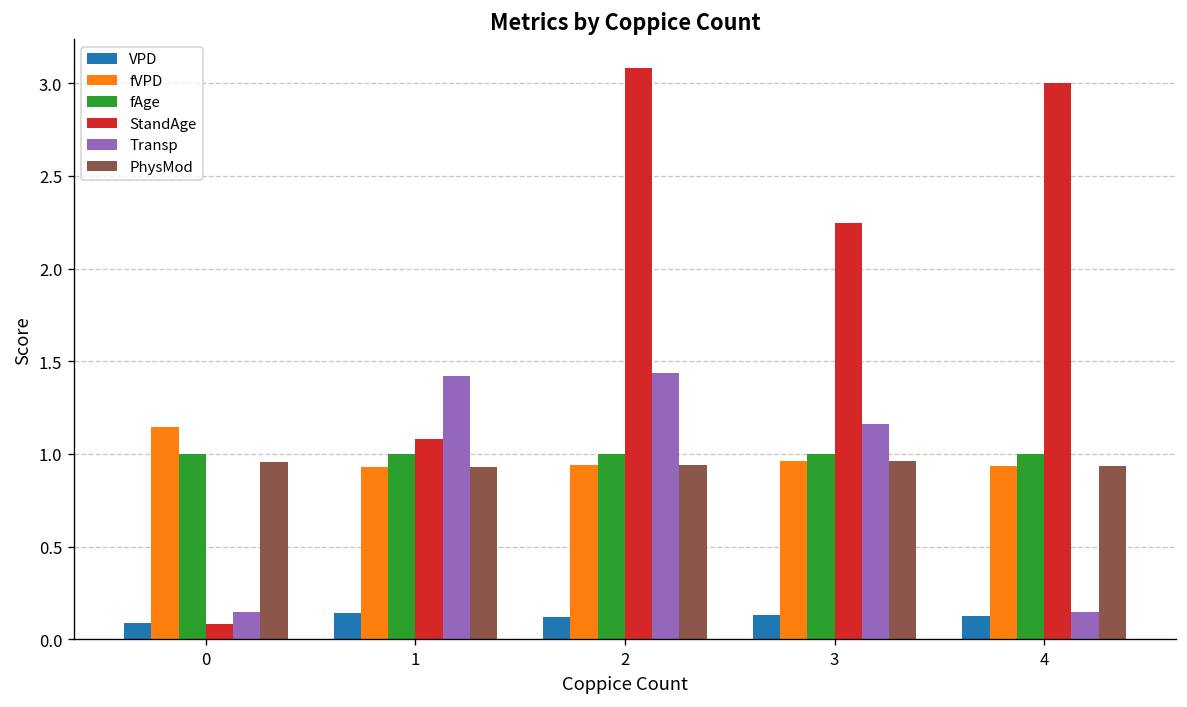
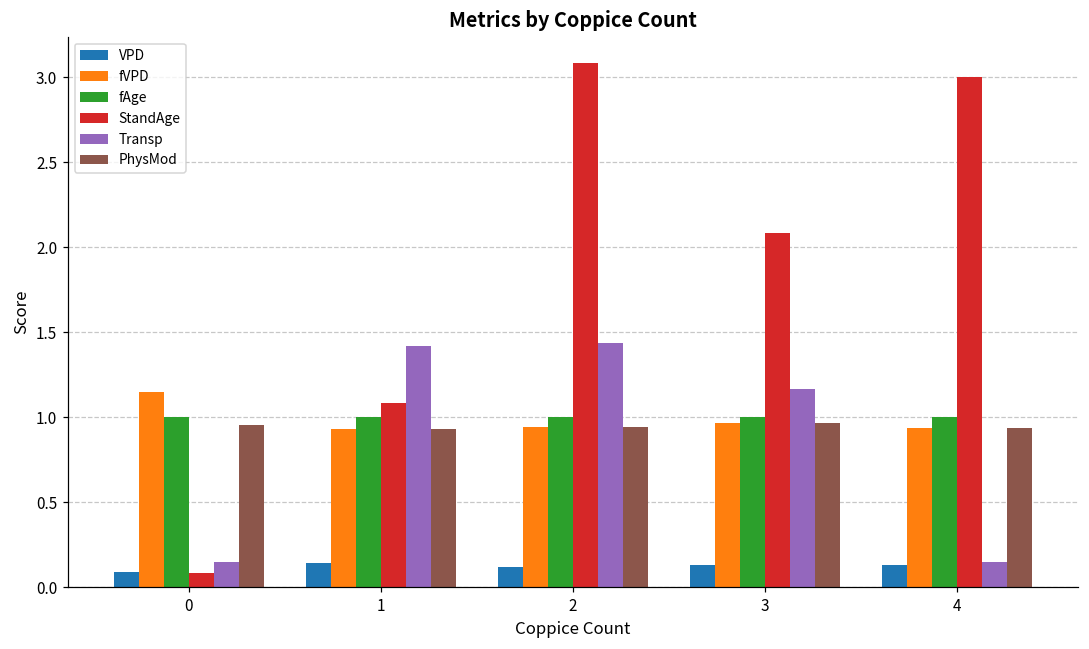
  {
    "VPD": {
      "0": 0.09,
      "1": 0.14,
      "2": 0.12,
      "3": 0.13,
      "4": 0.13
    },
    "fVPD": {
      "0": 1.15,
      "1": 0.93,
      "2": 0.94,
      "3": 0.96,
      "4": 0.94
    },
    "fAge": {
      "0": 1.00,
      "1": 1.00,
      "2": 1.00,
      "3": 1.00,
      "4": 1.00
    },
    "StandAge": {
      "0": 0.08,
      "1": 1.08,
      "2": 3.08,
-     "3": 2.25,
+     "3": 2.08,
      "4": 3.00
    },
    "Transp": {
      "0": 0.15,
      "1": 1.42,
      "2": 1.43,
      "3": 1.16,
      "4": 0.15
    },
    "PhysMod": {
      "0": 0.96,
      "1": 0.93,
      "2": 0.94,
      "3": 0.96,
      "4": 0.94
    }
  }
